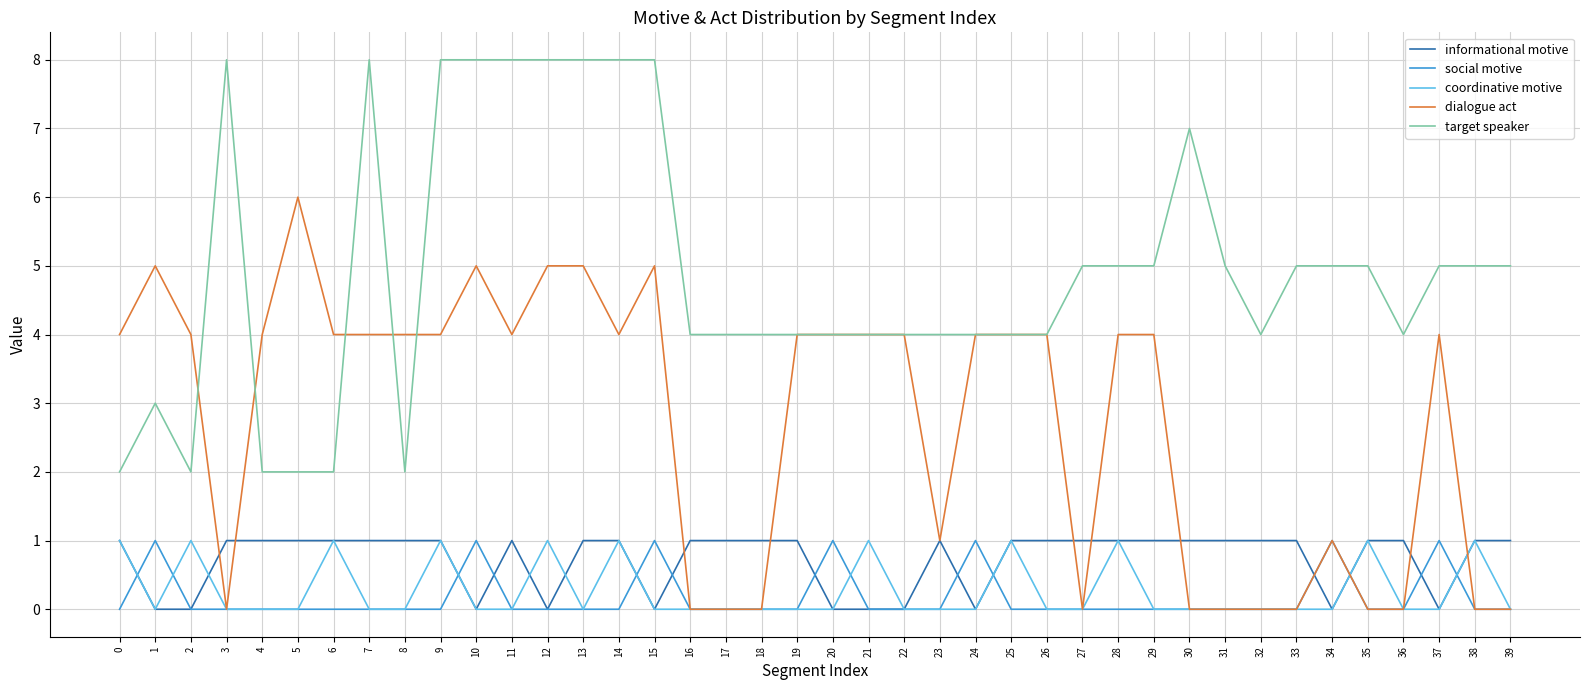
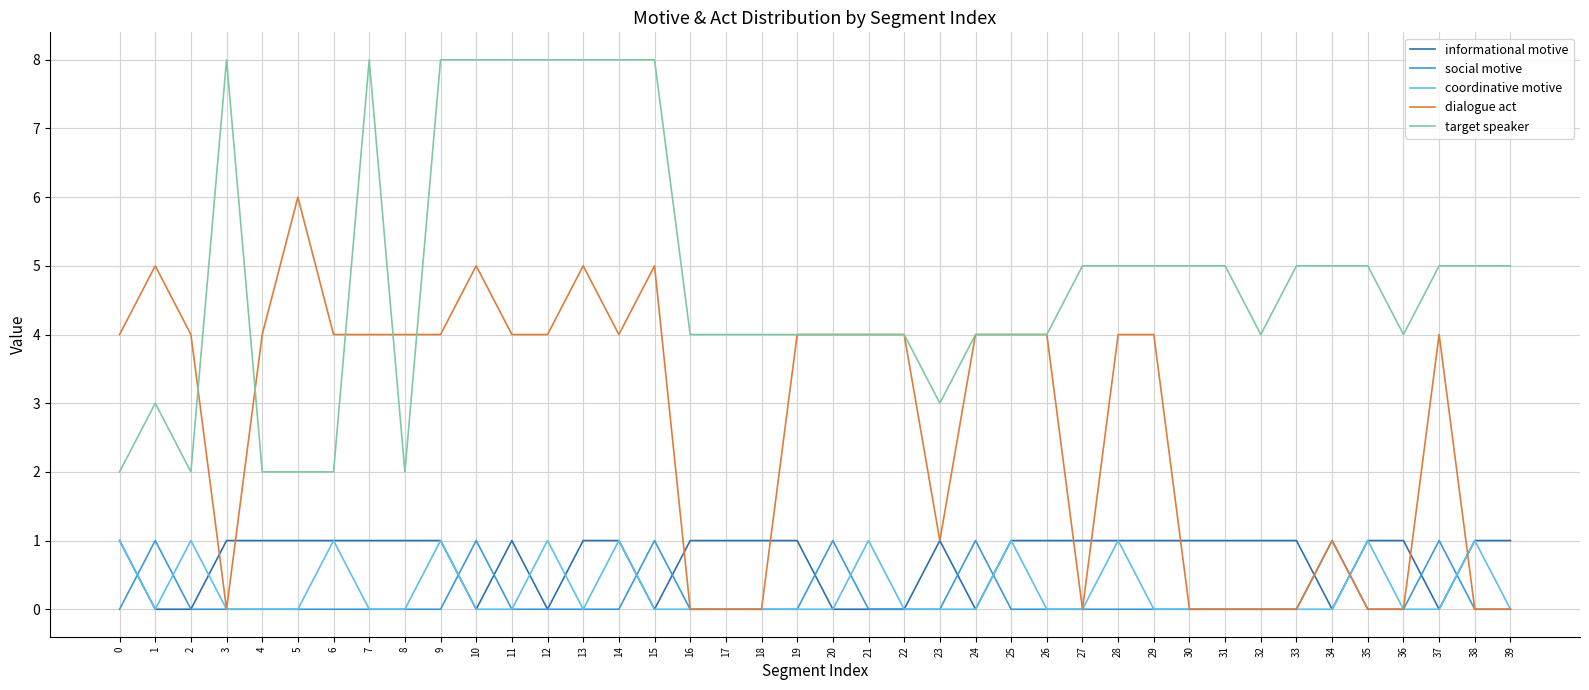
  {
    "informational motive": {
      "3": 1,
      "4": 1,
      "5": 1,
      "7": 1,
      "8": 1,
      "11": 1,
      "13": 1,
      "16": 1,
      "17": 1,
      "18": 1,
      "19": 1,
      "26": 1,
      "27": 1,
      "29": 1,
      "30": 1,
      "31": 1,
      "32": 1,
      "33": 1,
      "36": 1,
      "39": 1
    },
    "dialogue act": {
      "0": 4,
      "1": 5,
      "2": 4,
      "4": 4,
      "5": 6,
      "6": 4,
      "7": 4,
      "8": 4,
      "9": 4,
      "10": 5,
      "11": 4,
-     "12": 5,
+     "12": 4,
      "13": 5,
      "14": 4,
      "15": 5,
      "28": 4,
      "29": 4,
      "37": 4
    },
    "target speaker": {
      "0": 2,
      "1": 3,
      "2": 2,
      "3": 8,
      "4": 2,
      "5": 2,
      "6": 2,
      "7": 8,
      "8": 2,
      "9": 8,
      "10": 8,
      "11": 8,
      "12": 8,
      "13": 8,
      "14": 8,
      "15": 8,
      "16": 4,
      "17": 4,
      "18": 4,
-     "23": 4,
+     "23": 3,
      "27": 5,
      "28": 5,
      "29": 5,
-     "30": 7,
+     "30": 5,
      "31": 5,
      "32": 4,
      "33": 5,
      "34": 5,
      "35": 5,
      "36": 4,
      "37": 5,
      "38": 5,
      "39": 5
    }
  }
